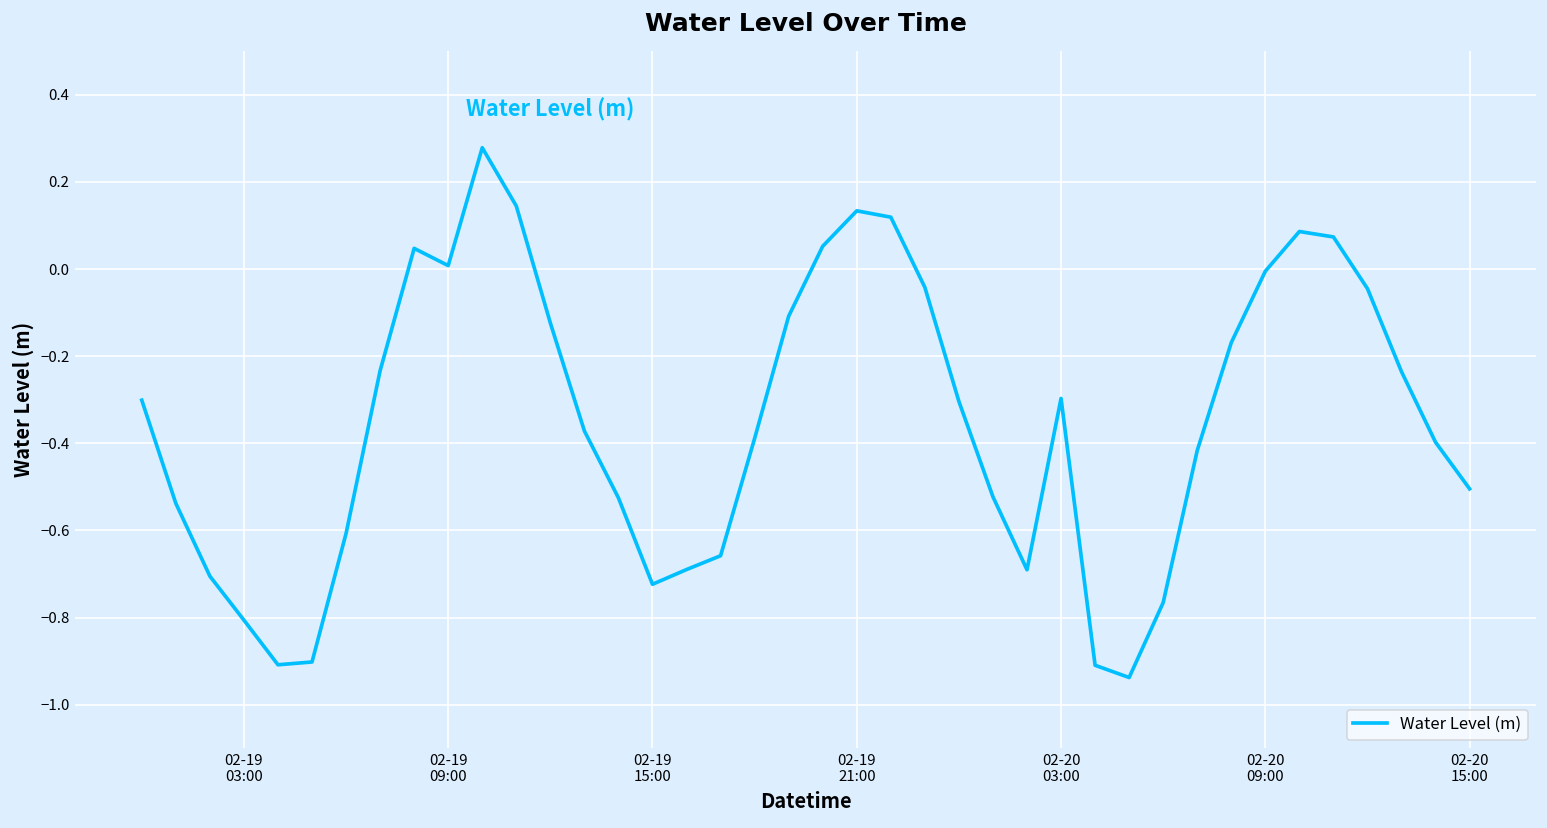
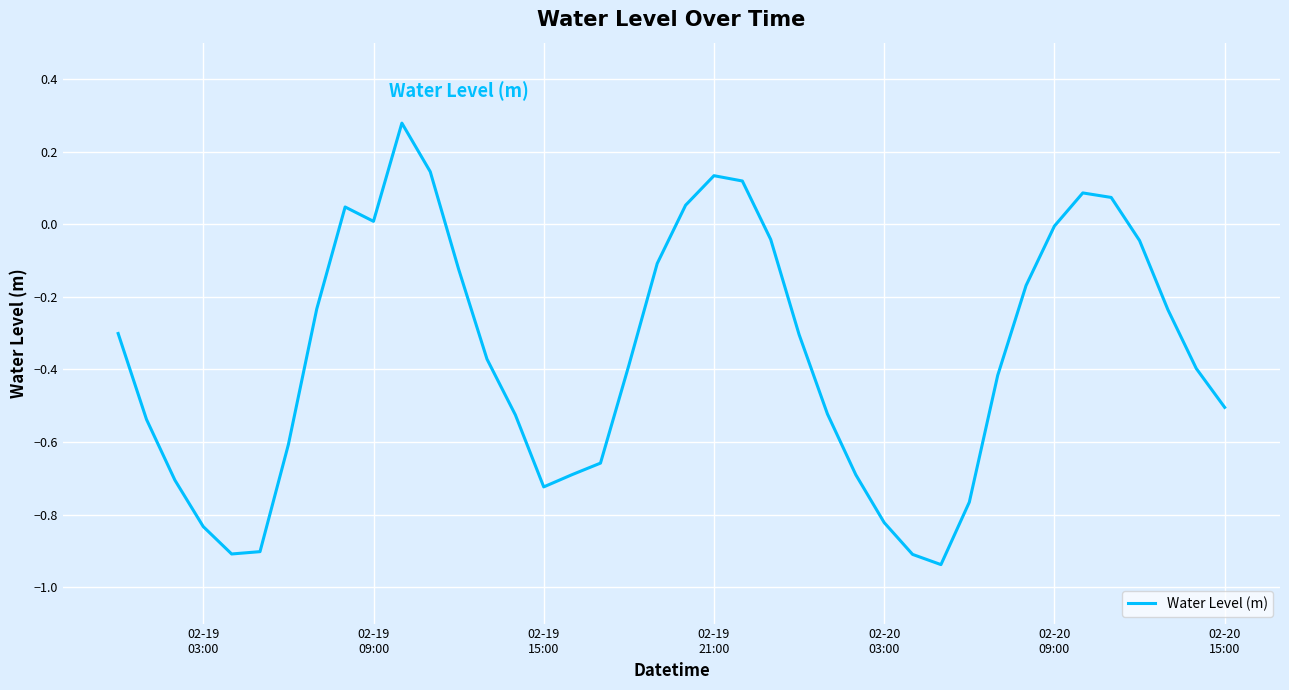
  {
-   "02-19 03:00": -0.81,
+   "02-19 03:00": -0.83,
    "02-19 09:00": 0.01,
    "02-19 15:00": -0.72,
    "02-19 21:00": 0.13,
-   "02-20 03:00": -0.30,
+   "02-20 03:00": -0.82,
    "02-20 09:00": 0.00,
    "02-20 15:00": -0.50
  }
